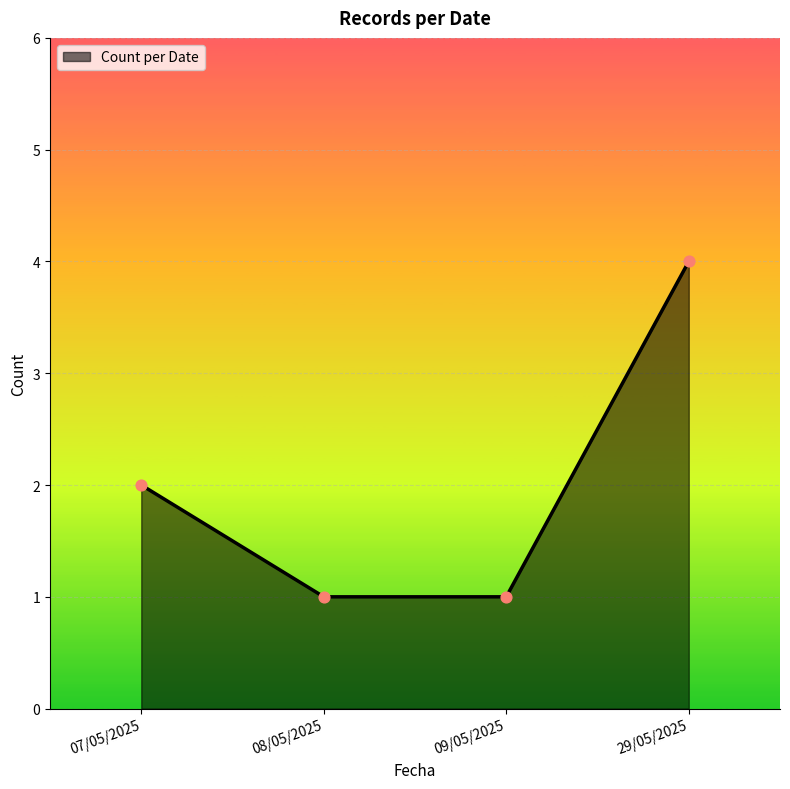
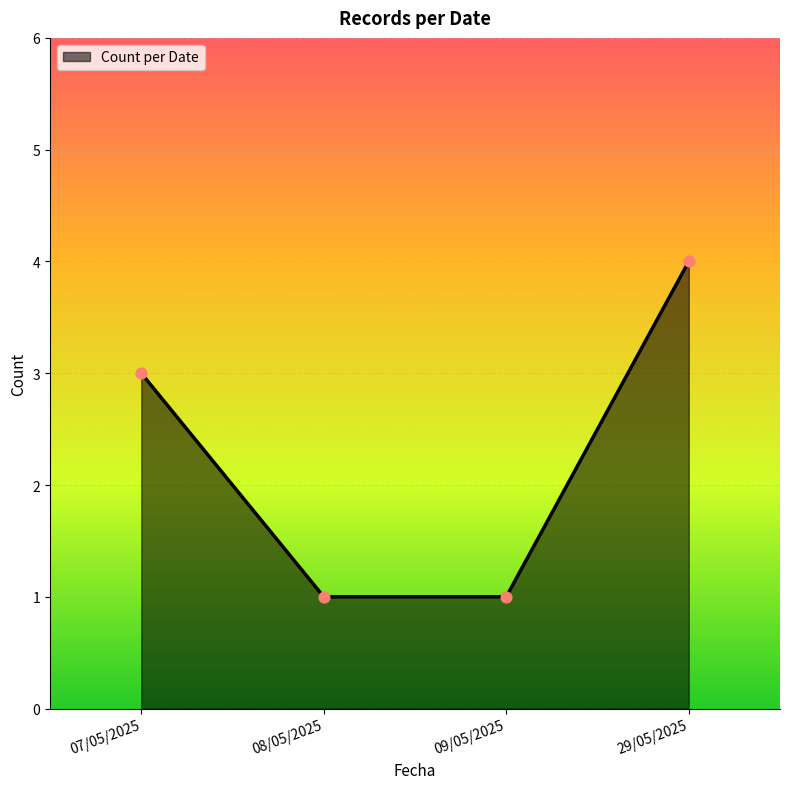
  {
-   "07/05/2025": 2,
+   "07/05/2025": 3,
    "08/05/2025": 1,
    "09/05/2025": 1,
    "29/05/2025": 4
  }
